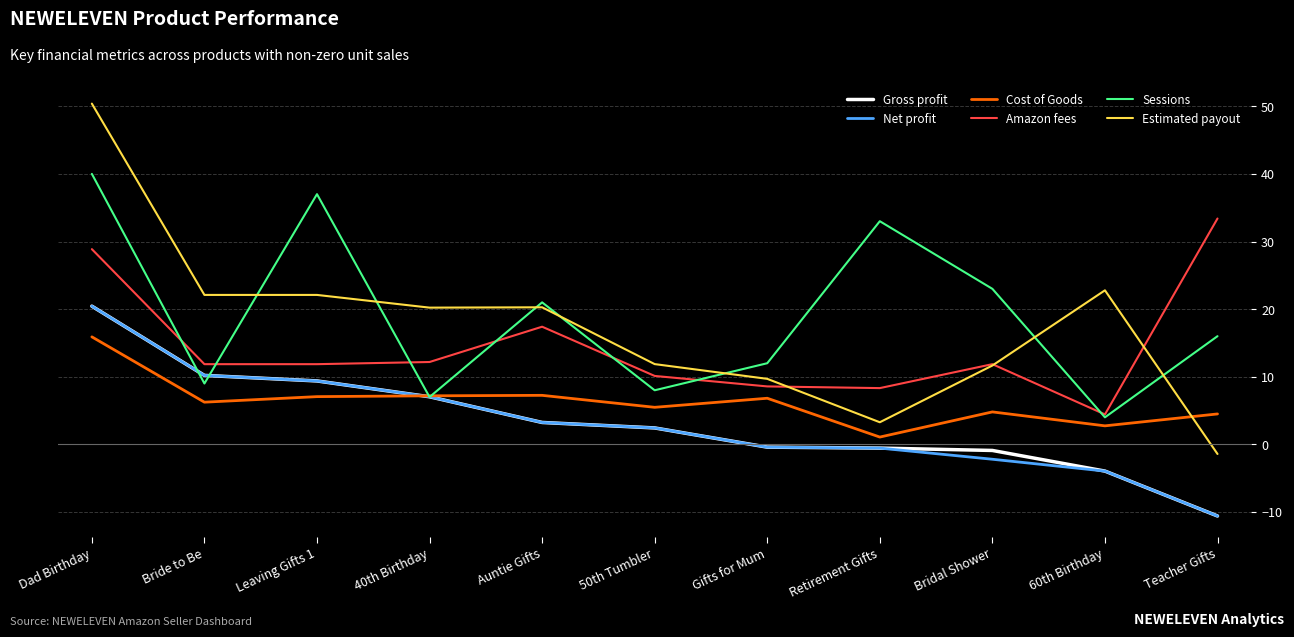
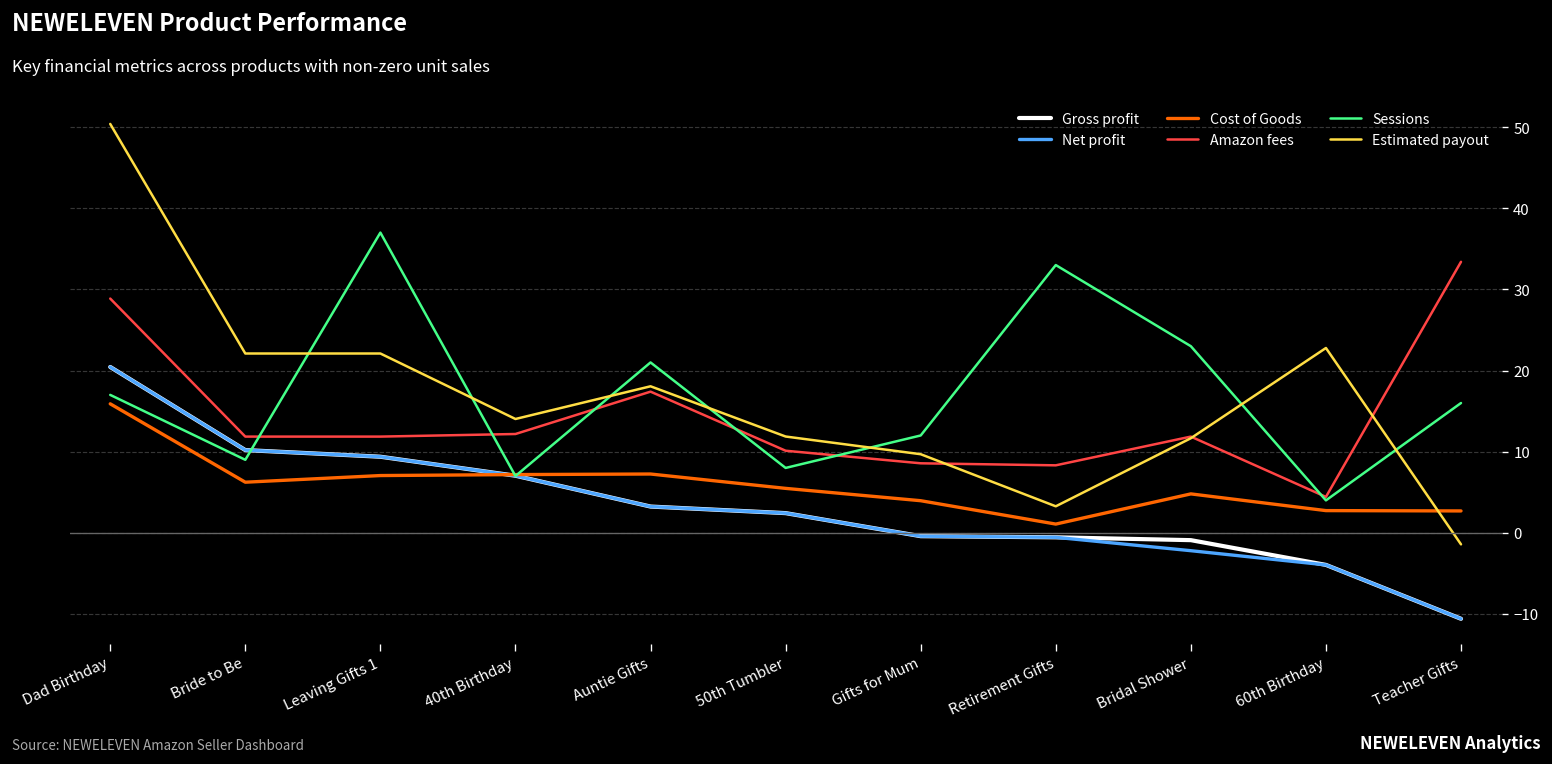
  {
    "Gross profit": {
      "Bridal Shower": -1
    },
    "Net profit": {
      "Bridal Shower": -2
    },
    "Cost of Goods": {
      "Dad Birthday": 16,
      "Bride to Be": 6,
      "Leaving Gifts 1": 7,
      "Auntie Gifts": 7,
      "50th Tumbler": 5,
-     "Gifts for Mum": 7,
+     "Gifts for Mum": 4,
      "Retirement Gifts": 1,
      "Bridal Shower": 5,
      "60th Birthday": 3,
-     "Teacher Gifts": 5
+     "Teacher Gifts": 3
    },
    "Amazon fees": {
      "Dad Birthday": 29,
      "Bride to Be": 12,
      "Leaving Gifts 1": 12,
      "40th Birthday": 12,
      "Auntie Gifts": 17,
      "50th Tumbler": 10,
      "Gifts for Mum": 9,
      "Retirement Gifts": 8,
      "60th Birthday": 4,
      "Teacher Gifts": 33
    },
    "Sessions": {
-     "Dad Birthday": 40,
+     "Dad Birthday": 17,
      "Bride to Be": 9,
      "Leaving Gifts 1": 37,
      "Auntie Gifts": 21,
      "50th Tumbler": 8,
      "Gifts for Mum": 12,
      "Retirement Gifts": 33,
      "Bridal Shower": 23,
      "60th Birthday": 4,
      "Teacher Gifts": 16
    },
    "Estimated payout": {
      "Dad Birthday": 50,
      "Bride to Be": 22,
      "Leaving Gifts 1": 22,
-     "40th Birthday": 20,
-     "Auntie Gifts": 20,
+     "40th Birthday": 14,
+     "Auntie Gifts": 18,
      "50th Tumbler": 12,
      "Gifts for Mum": 10,
      "Retirement Gifts": 3,
      "60th Birthday": 23,
      "Teacher Gifts": -1
    }
  }
